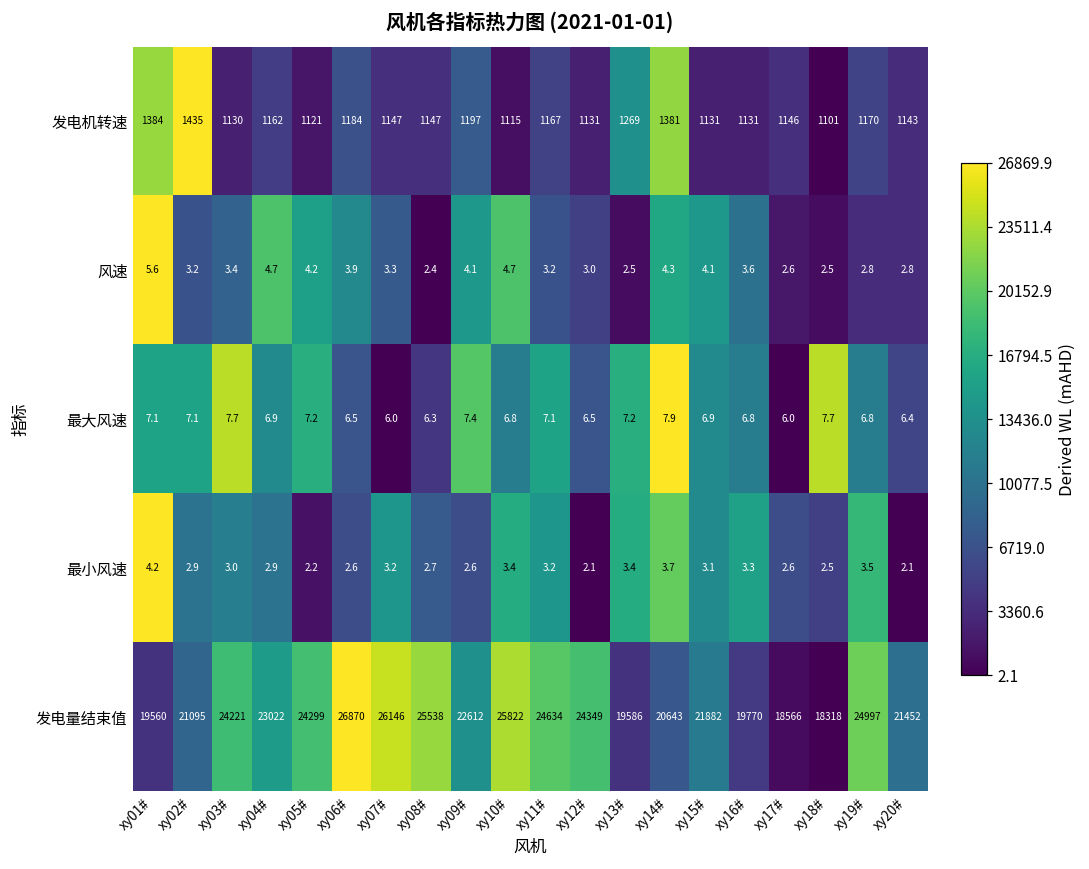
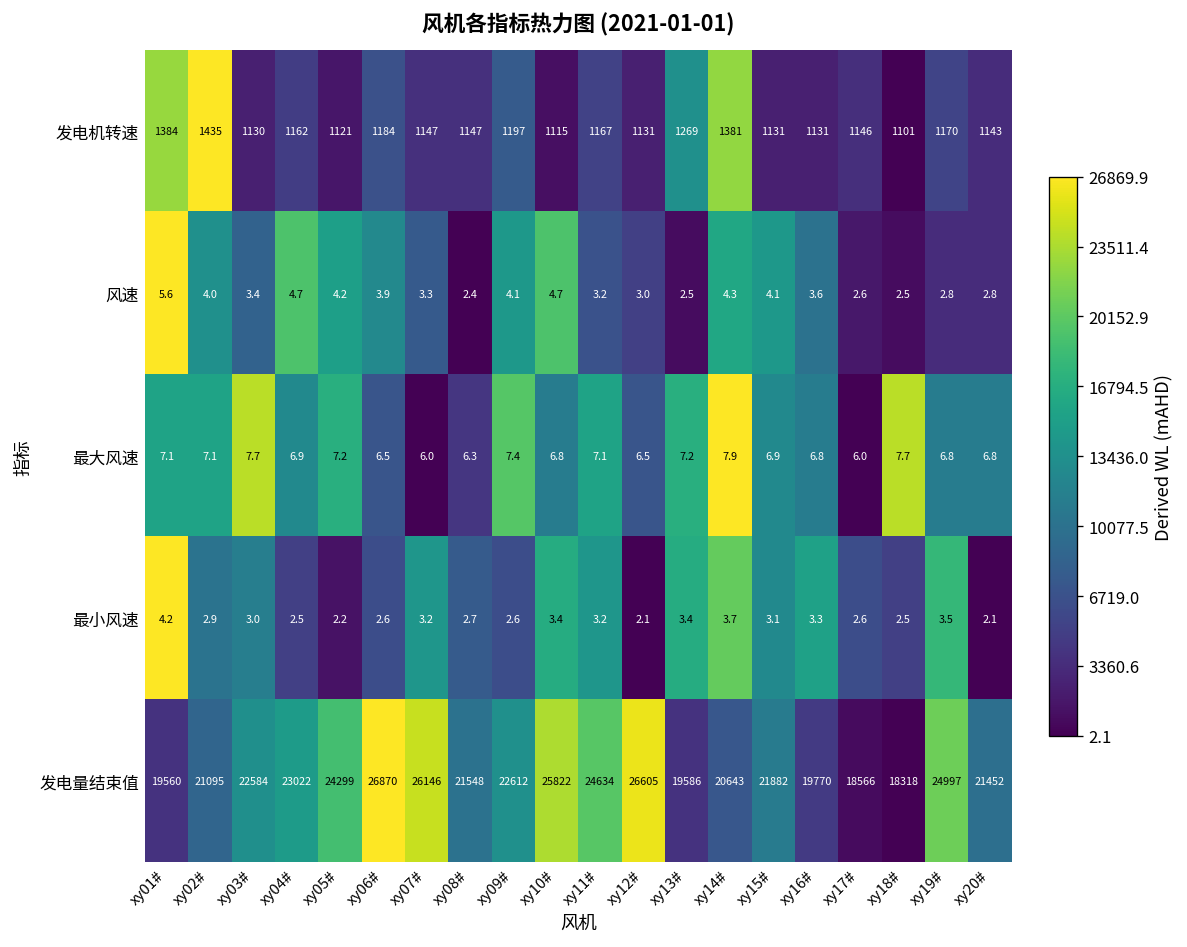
  {
    "发电机转速": {
      "xy01#": 1384,
      "xy02#": 1435,
      "xy03#": 1130,
      "xy04#": 1162,
      "xy05#": 1121,
      "xy06#": 1184,
      "xy07#": 1147,
      "xy08#": 1147,
      "xy09#": 1197,
      "xy10#": 1115,
      "xy11#": 1167,
      "xy12#": 1131,
      "xy13#": 1269,
      "xy14#": 1381,
      "xy15#": 1131,
      "xy16#": 1131,
      "xy17#": 1146,
      "xy18#": 1101,
      "xy19#": 1170,
      "xy20#": 1143
    },
    "风速": {
      "xy01#": 5.6,
-     "xy02#": 3.2,
+     "xy02#": 4.0,
      "xy03#": 3.4,
      "xy04#": 4.7,
      "xy05#": 4.2,
      "xy06#": 3.9,
      "xy07#": 3.3,
      "xy08#": 2.4,
      "xy09#": 4.1,
      "xy10#": 4.7,
      "xy11#": 3.2,
      "xy12#": 3.0,
      "xy13#": 2.5,
      "xy14#": 4.3,
      "xy15#": 4.1,
      "xy16#": 3.6,
      "xy17#": 2.6,
      "xy18#": 2.5,
      "xy19#": 2.8,
      "xy20#": 2.8
    },
    "最大风速": {
      "xy01#": 7.1,
      "xy02#": 7.1,
      "xy03#": 7.7,
      "xy04#": 6.9,
      "xy05#": 7.2,
      "xy06#": 6.5,
      "xy07#": 6.0,
      "xy08#": 6.3,
      "xy09#": 7.4,
      "xy10#": 6.8,
      "xy11#": 7.1,
      "xy12#": 6.5,
      "xy13#": 7.2,
      "xy14#": 7.9,
      "xy15#": 6.9,
      "xy16#": 6.8,
      "xy17#": 6.0,
      "xy18#": 7.7,
      "xy19#": 6.8,
-     "xy20#": 6.4
+     "xy20#": 6.8
    },
    "最小风速": {
      "xy01#": 4.2,
      "xy02#": 2.9,
      "xy03#": 3.0,
-     "xy04#": 2.9,
+     "xy04#": 2.5,
      "xy05#": 2.2,
      "xy06#": 2.6,
      "xy07#": 3.2,
      "xy08#": 2.7,
      "xy09#": 2.6,
      "xy10#": 3.4,
      "xy11#": 3.2,
      "xy12#": 2.1,
      "xy13#": 3.4,
      "xy14#": 3.7,
      "xy15#": 3.1,
      "xy16#": 3.3,
      "xy17#": 2.6,
      "xy18#": 2.5,
      "xy19#": 3.5,
      "xy20#": 2.1
    },
    "发电量结束值": {
      "xy01#": 19560,
      "xy02#": 21095,
-     "xy03#": 24221,
+     "xy03#": 22584,
      "xy04#": 23022,
      "xy05#": 24299,
      "xy06#": 26870,
      "xy07#": 26146,
-     "xy08#": 25538,
+     "xy08#": 21548,
      "xy09#": 22612,
      "xy10#": 25822,
      "xy11#": 24634,
-     "xy12#": 24349,
+     "xy12#": 26605,
      "xy13#": 19586,
      "xy14#": 20643,
      "xy15#": 21882,
      "xy16#": 19770,
      "xy17#": 18566,
      "xy18#": 18318,
      "xy19#": 24997,
      "xy20#": 21452
    }
  }
